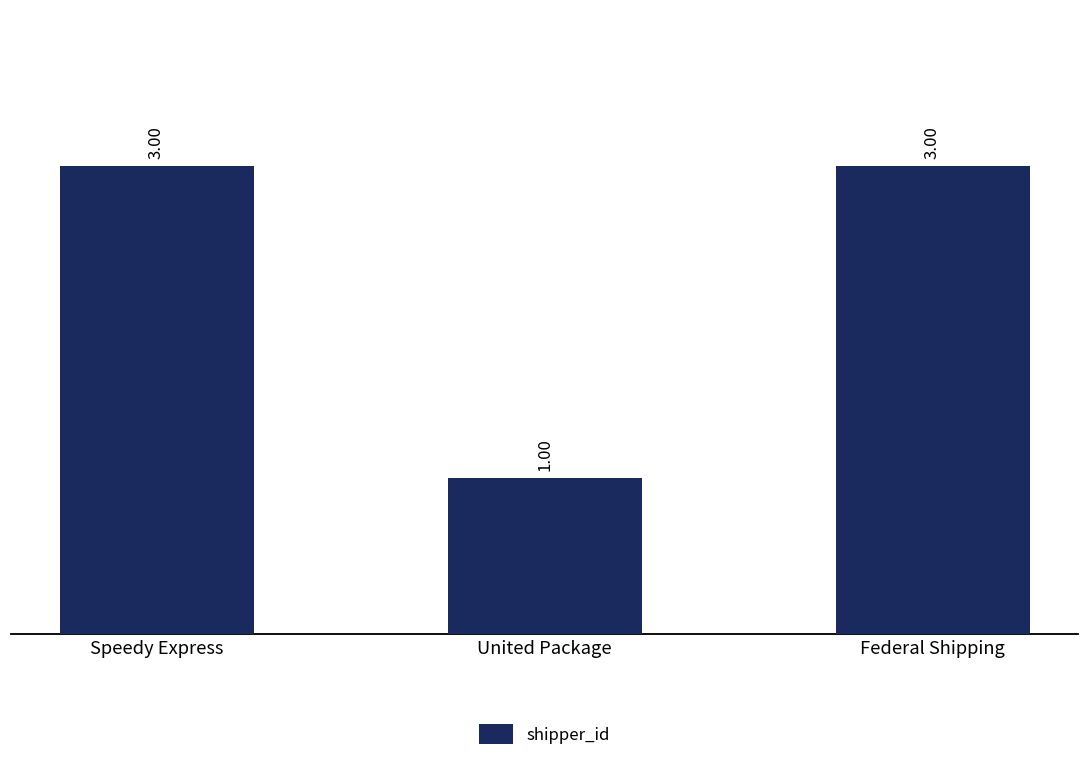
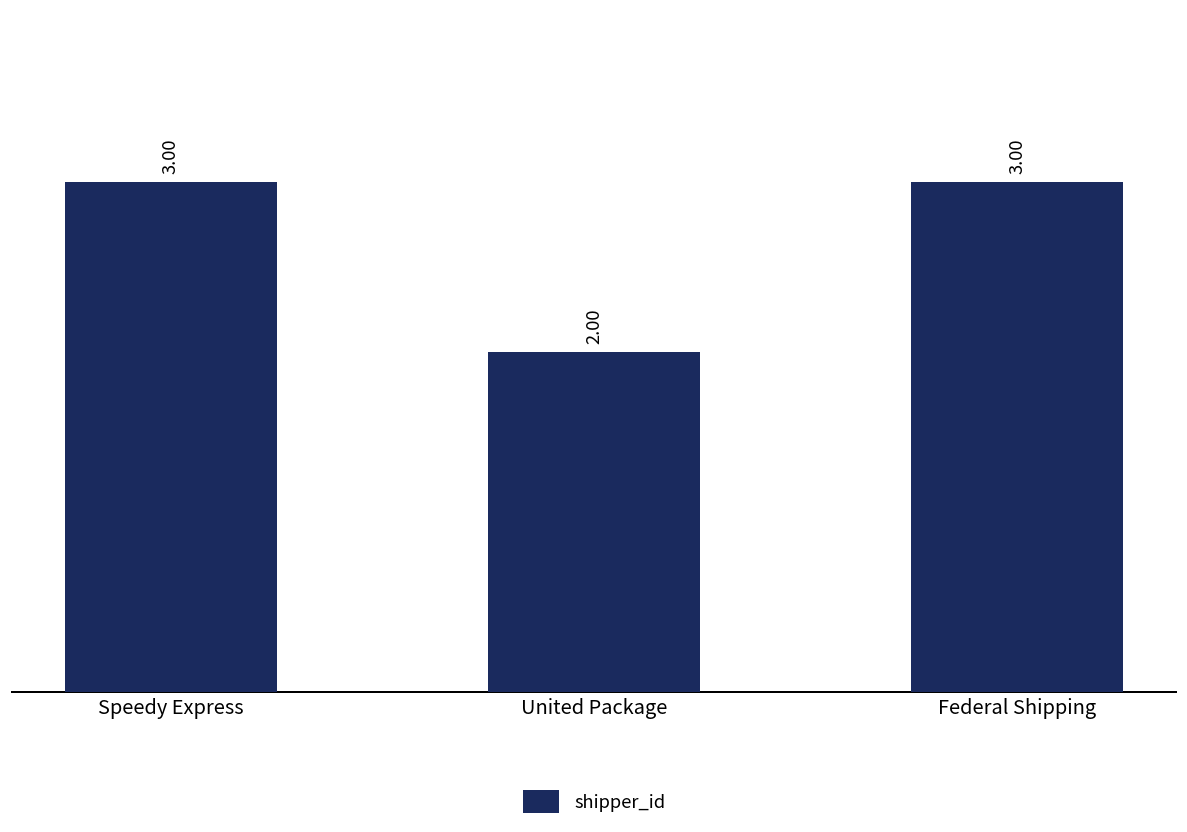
  {
    "Speedy Express": 3.00,
-   "United Package": 1.00,
+   "United Package": 2.00,
    "Federal Shipping": 3.00
  }
